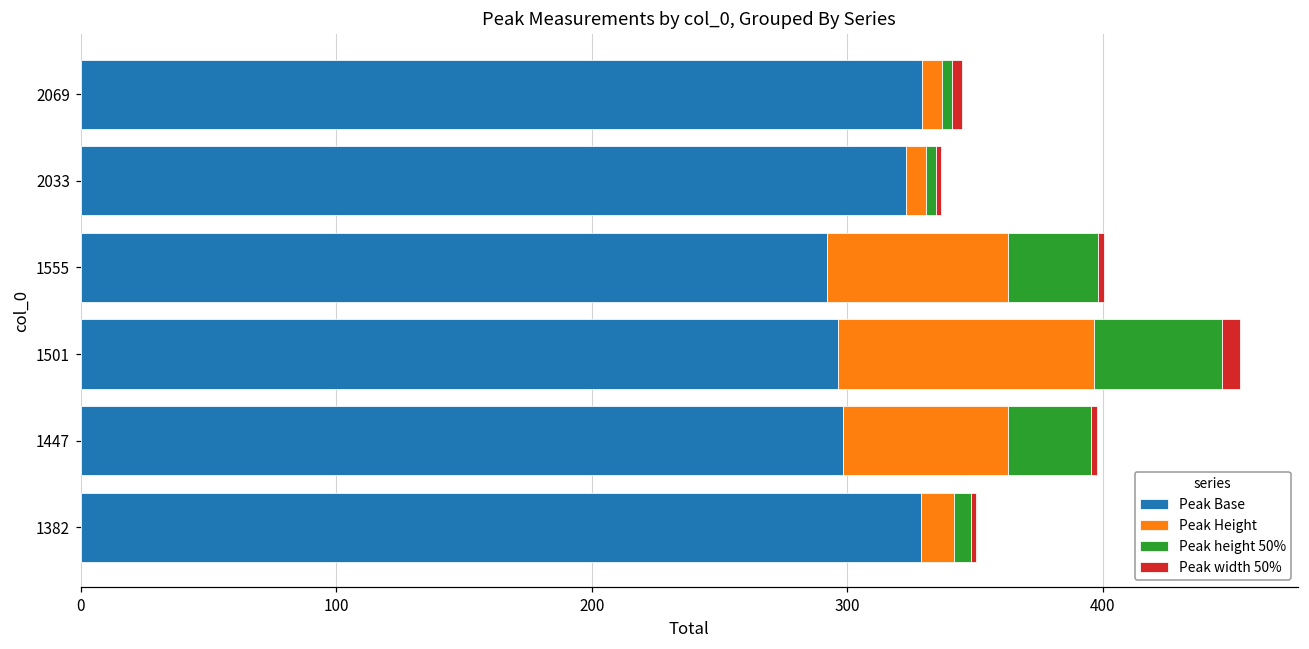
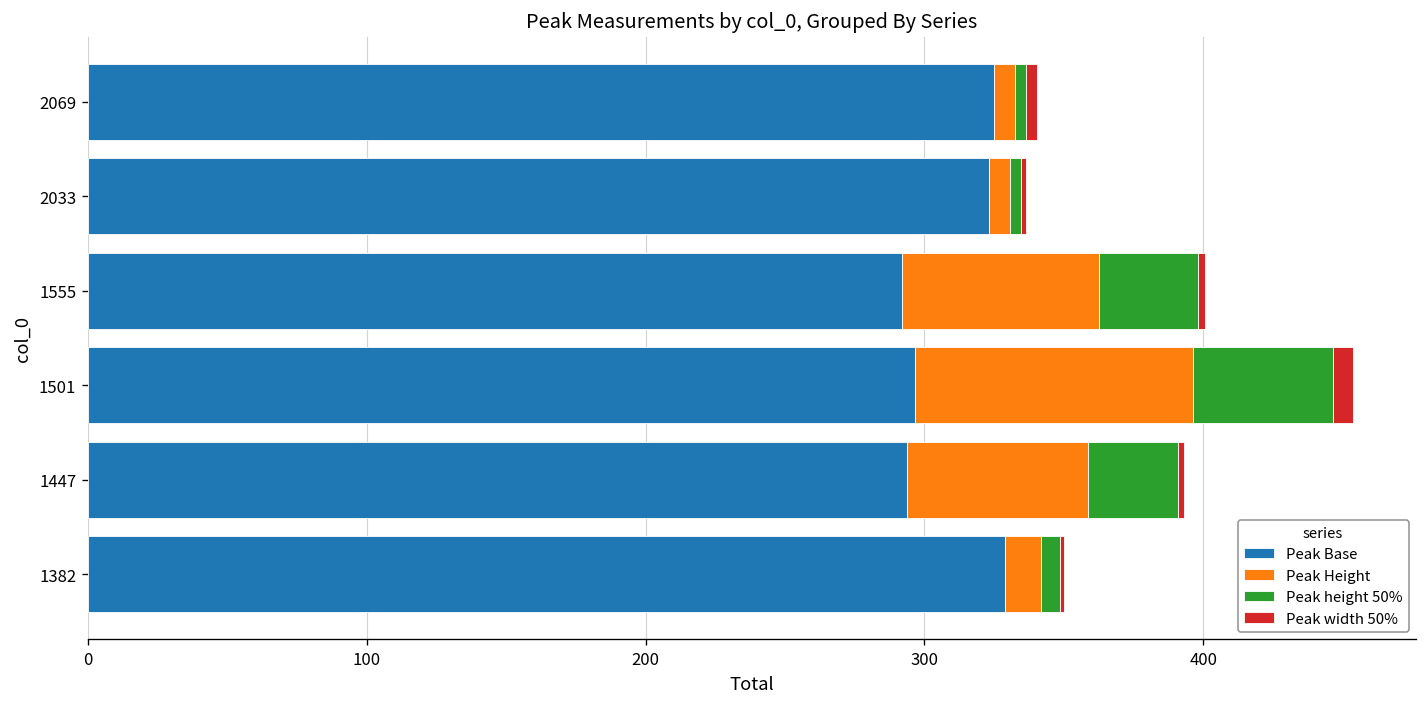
  {
    "Peak Base": {
-     "2069": 329,
+     "2069": 325,
      "2033": 323,
      "1555": 292,
      "1501": 297,
-     "1447": 298,
+     "1447": 294,
      "1382": 329
    },
    "Peak Height": {
      "2069": 8,
      "2033": 8,
      "1555": 71,
      "1501": 100,
      "1447": 65,
      "1382": 13
    },
    "Peak height 50%": {
      "2069": 4,
      "2033": 4,
      "1555": 35,
      "1501": 50,
      "1447": 32,
      "1382": 7
    },
    "Peak width 50%": {
      "2069": 4,
      "2033": 2,
      "1555": 2,
      "1501": 7,
      "1447": 2,
      "1382": 2
    }
  }
